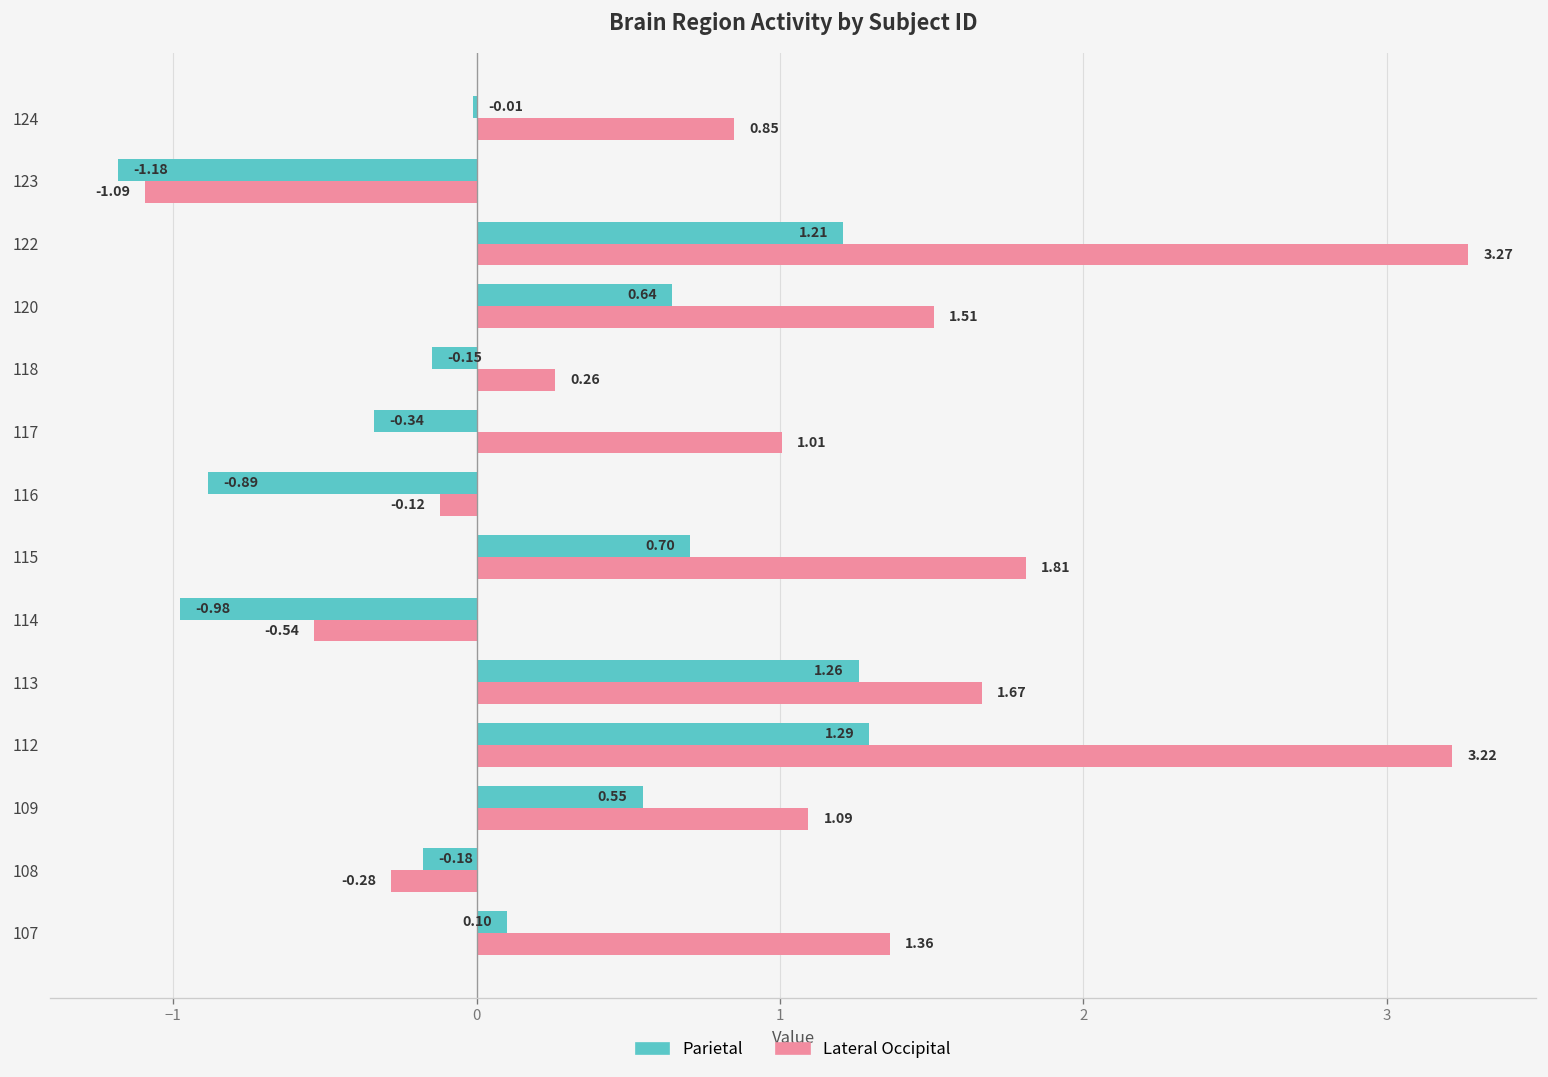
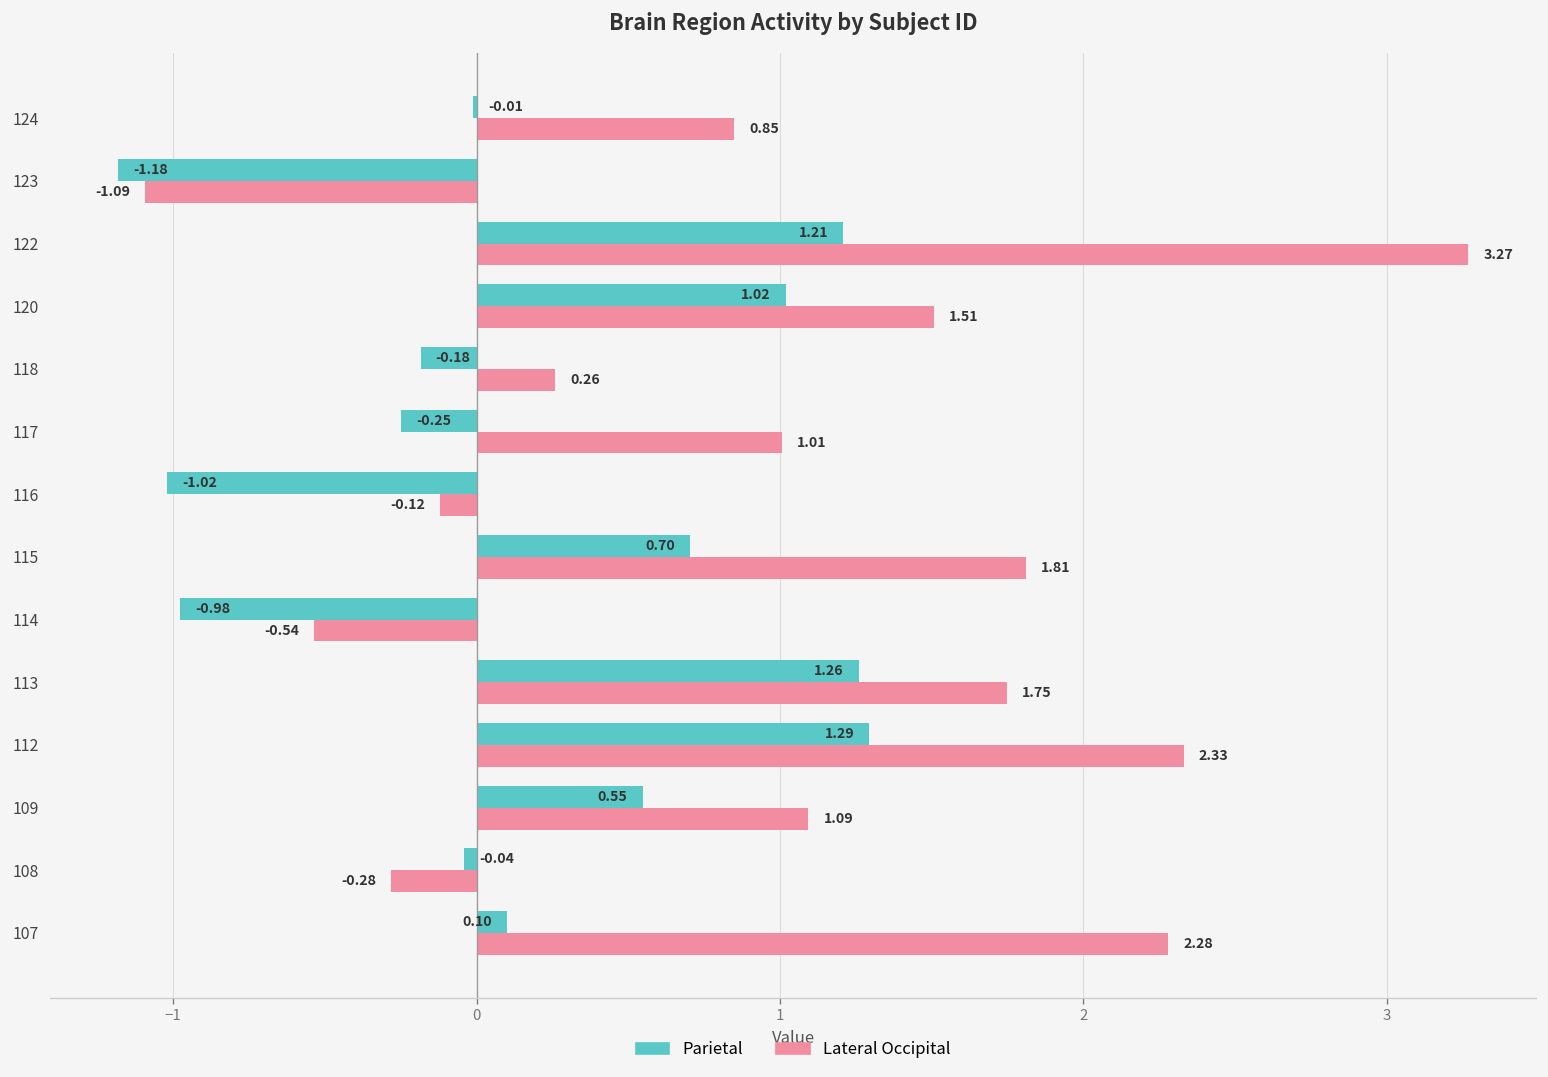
  {
    "Parietal": {
      "124": -0.01,
      "123": -1.18,
      "122": 1.21,
-     "120": 0.64,
-     "118": -0.15,
-     "117": -0.34,
-     "116": -0.89,
+     "120": 1.02,
+     "118": -0.18,
+     "117": -0.25,
+     "116": -1.02,
      "115": 0.70,
      "114": -0.98,
      "113": 1.26,
      "112": 1.29,
      "109": 0.55,
-     "108": -0.18,
+     "108": -0.04,
      "107": 0.10
    },
    "Lateral Occipital": {
      "124": 0.85,
      "123": -1.09,
      "122": 3.27,
      "120": 1.51,
      "118": 0.26,
      "117": 1.01,
      "116": -0.12,
      "115": 1.81,
      "114": -0.54,
-     "113": 1.67,
-     "112": 3.22,
+     "113": 1.75,
+     "112": 2.33,
      "109": 1.09,
      "108": -0.28,
-     "107": 1.36
+     "107": 2.28
    }
  }
